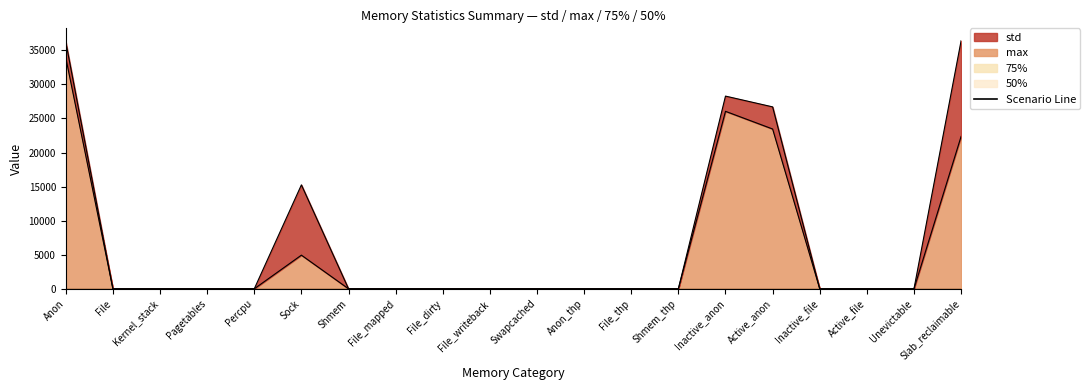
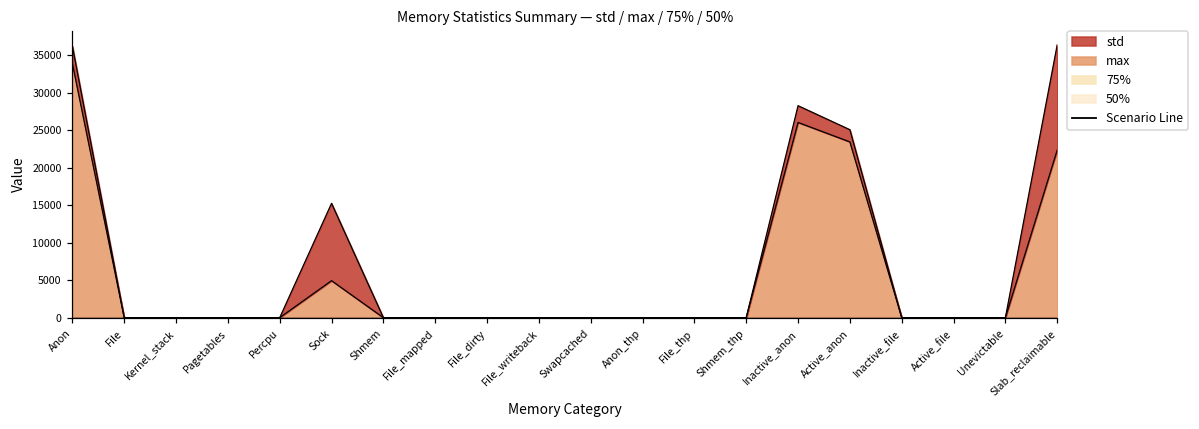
  {
    "max": {
      "Anon": 34000,
      "Sock": 5000,
      "Inactive_anon": 26000,
      "Active_anon": 23000,
      "Slab_reclaimable": 22000
    },
    "std": {
      "Anon": 2000,
      "Sock": 10000,
      "Inactive_anon": 2000,
-     "Active_anon": 3000,
+     "Active_anon": 2000,
      "Slab_reclaimable": 14000
    }
  }
